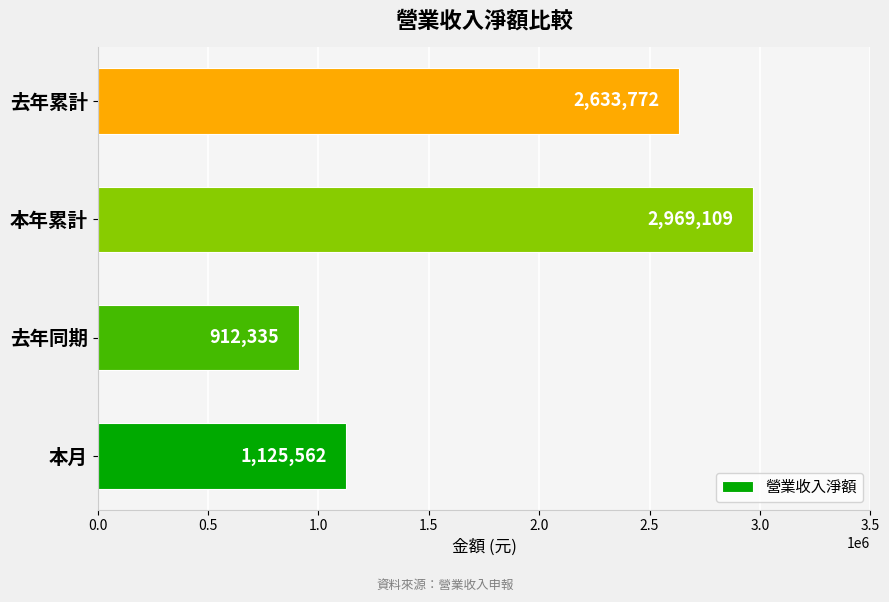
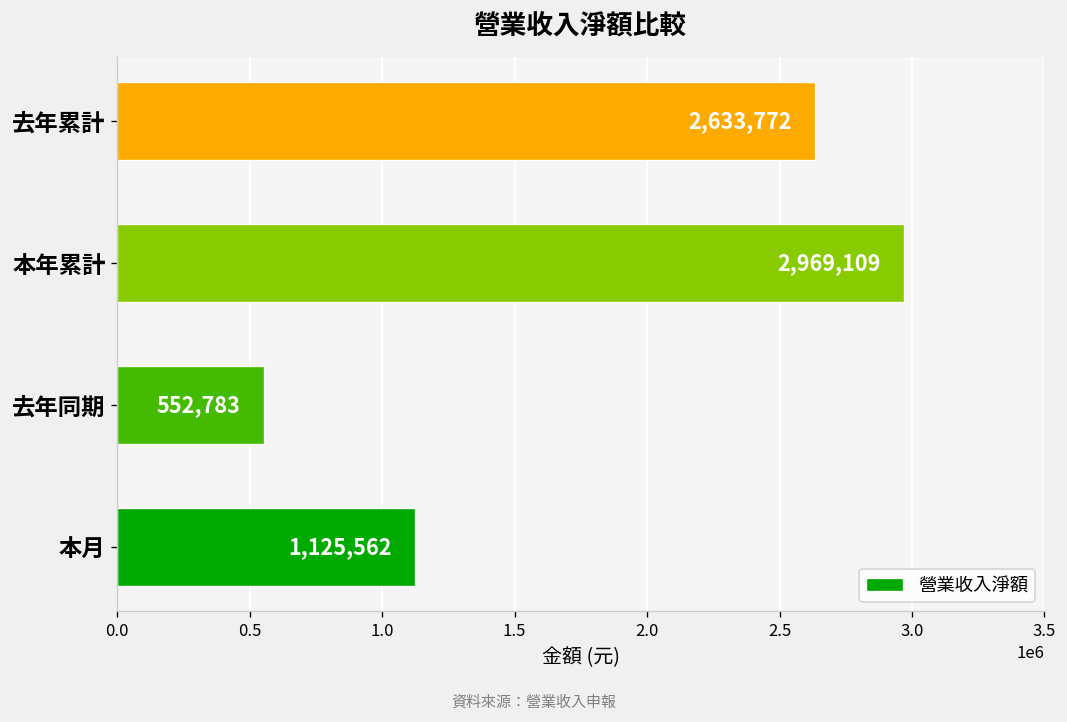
  {
    "去年累計": "2,633,772",
    "本年累計": "2,969,109",
-   "去年同期": "912,335",
+   "去年同期": "552,783",
    "本月": "1,125,562"
  }
